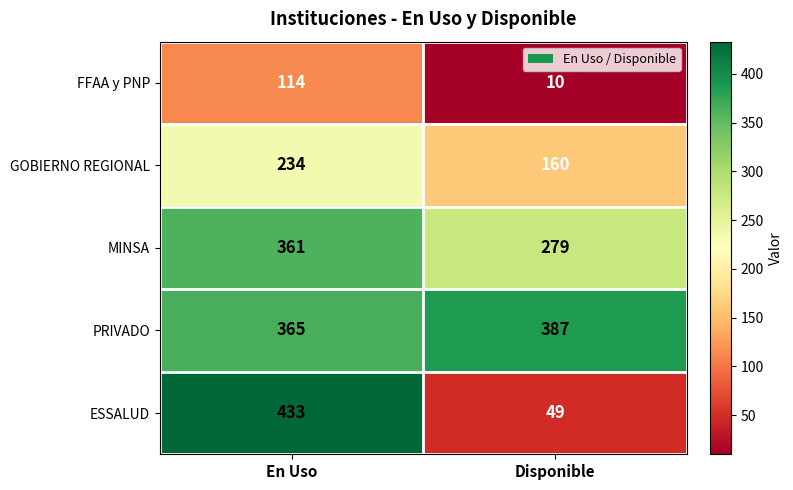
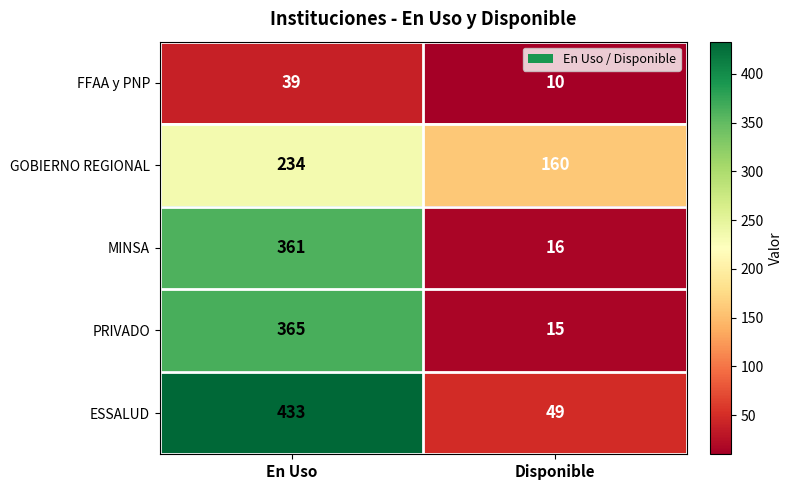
  {
    "FFAA y PNP": {
-     "En Uso": 114,
+     "En Uso": 39,
      "Disponible": 10
    },
    "GOBIERNO REGIONAL": {
      "En Uso": 234,
      "Disponible": 160
    },
    "MINSA": {
      "En Uso": 361,
-     "Disponible": 279
+     "Disponible": 16
    },
    "PRIVADO": {
      "En Uso": 365,
-     "Disponible": 387
+     "Disponible": 15
    },
    "ESSALUD": {
      "En Uso": 433,
      "Disponible": 49
    }
  }
